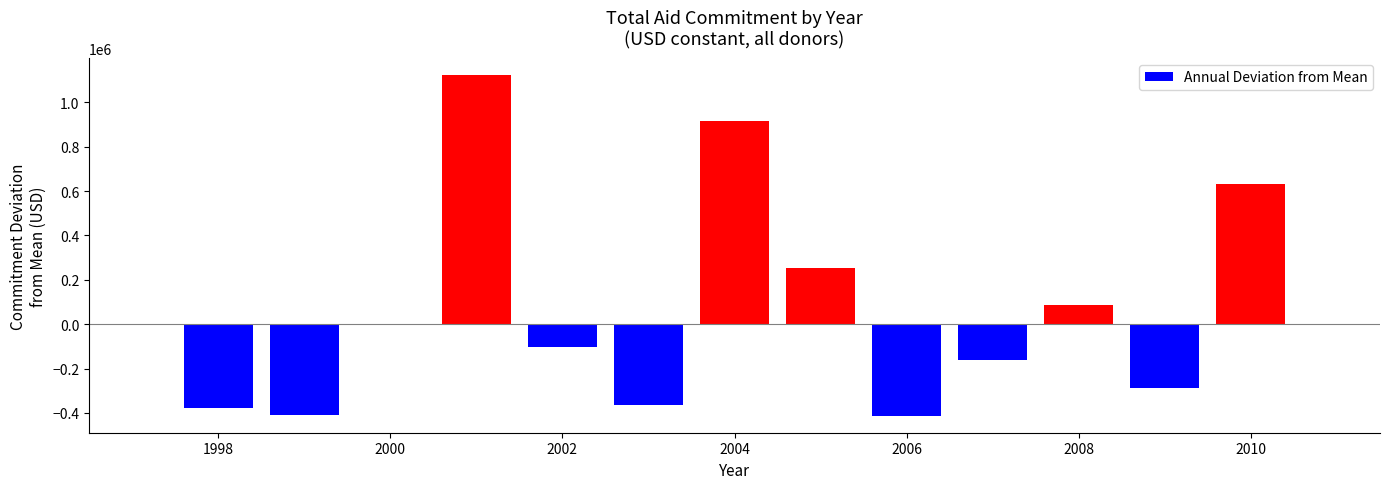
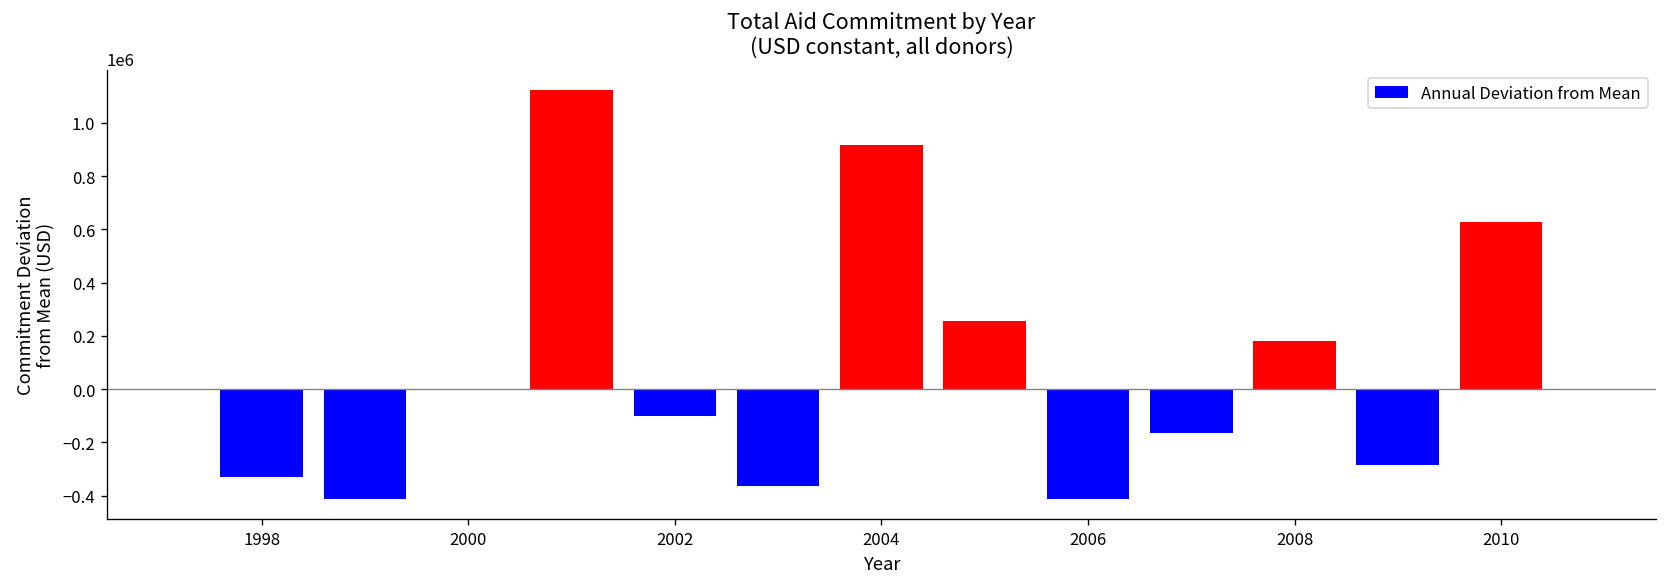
  {
-   "1998": -380000,
+   "1998": -330000,
    "2002": -100000,
    "2004": 920000,
    "2006": -410000,
-   "2008": 90000,
+   "2008": 180000,
    "2010": 630000
  }
